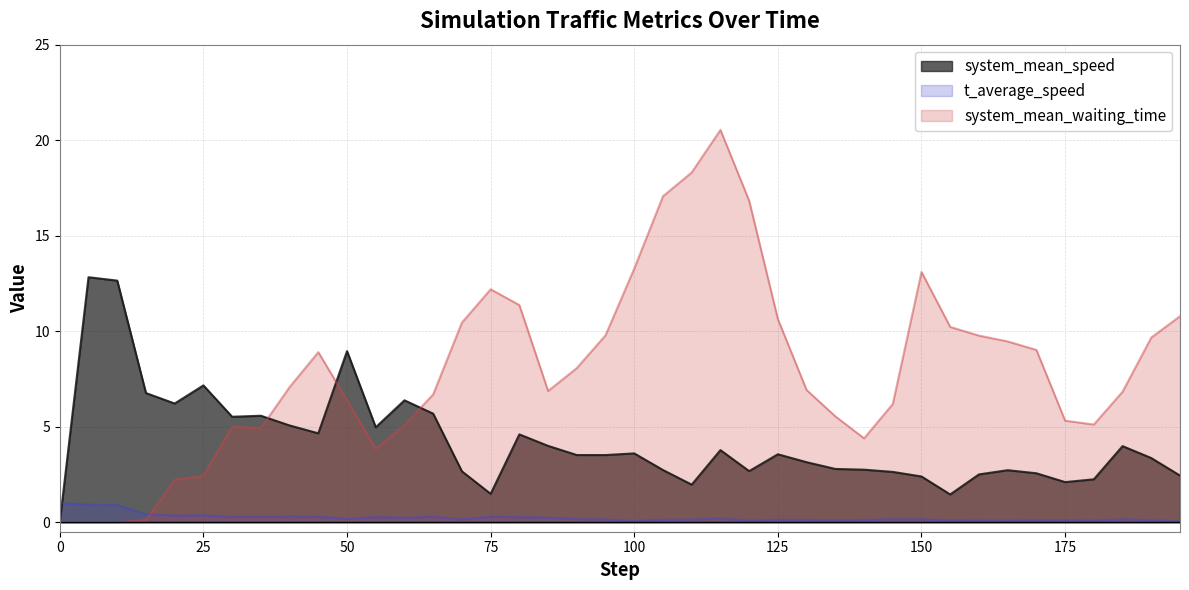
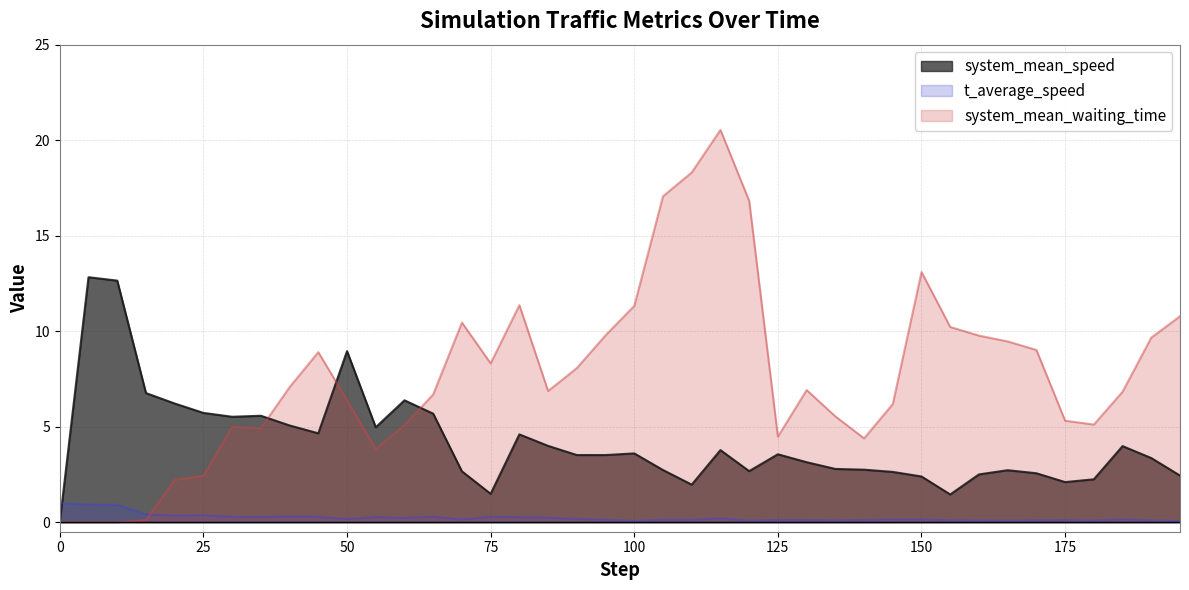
  {
    "system_mean_speed": {
-     "25": 7.2,
+     "25": 5.7,
      "50": 9.0,
      "75": 1.5,
      "100": 3.6,
      "125": 3.6,
      "150": 2.4,
      "175": 2.1
    },
    "t_average_speed": {
      "0": 1.0,
      "25": 0.4,
      "50": 0.2,
      "75": 0.3,
      "100": 0.1,
      "125": 0.1,
      "150": 0.2,
      "175": 0.1
    },
    "system_mean_waiting_time": {
      "25": 2.4,
      "50": 6.4,
-     "75": 12.2,
-     "100": 13.3,
-     "125": 10.6,
+     "75": 8.3,
+     "100": 11.3,
+     "125": 4.5,
      "150": 13.1,
      "175": 5.3
    }
  }
